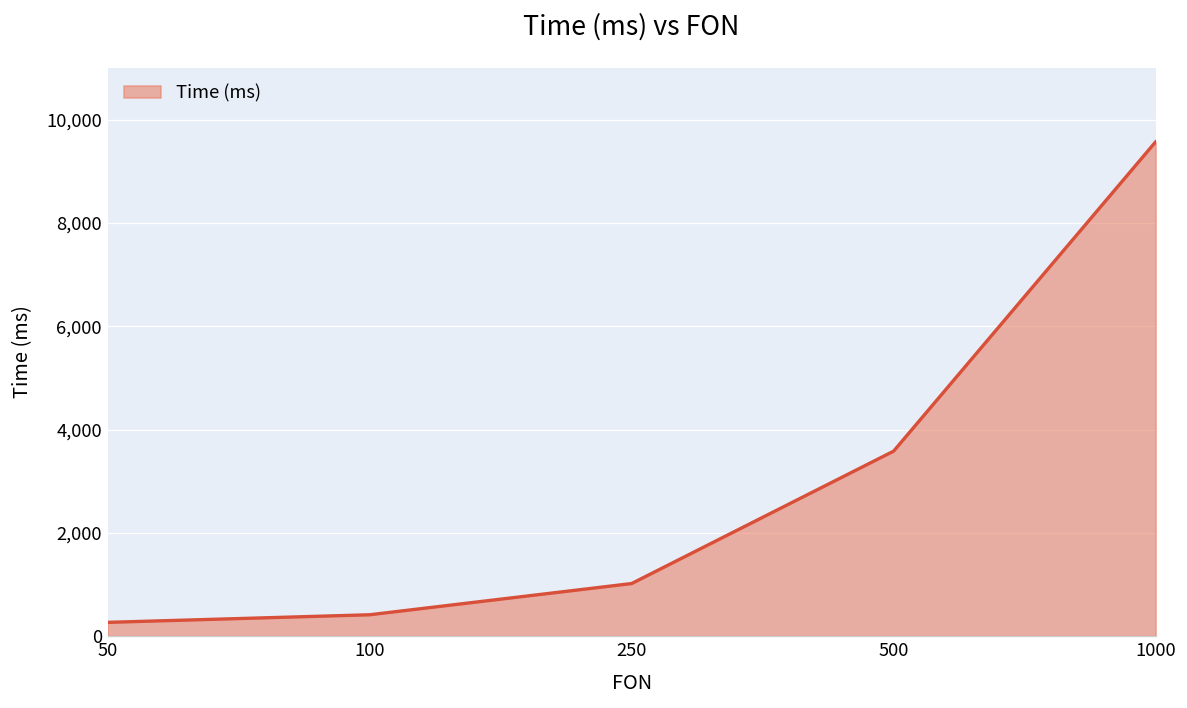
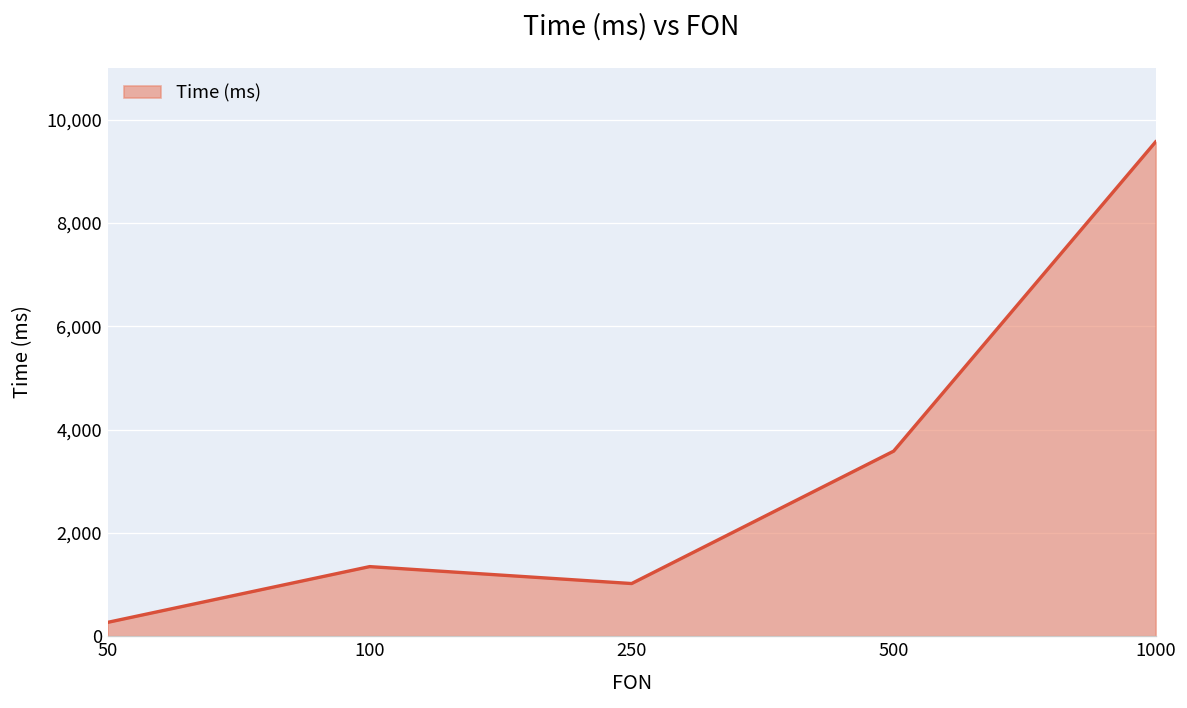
  {
    "50": "300",
-   "100": "400",
+   "100": "1,300",
    "250": "1,000",
    "500": "3,600",
    "1000": "9,600"
  }
